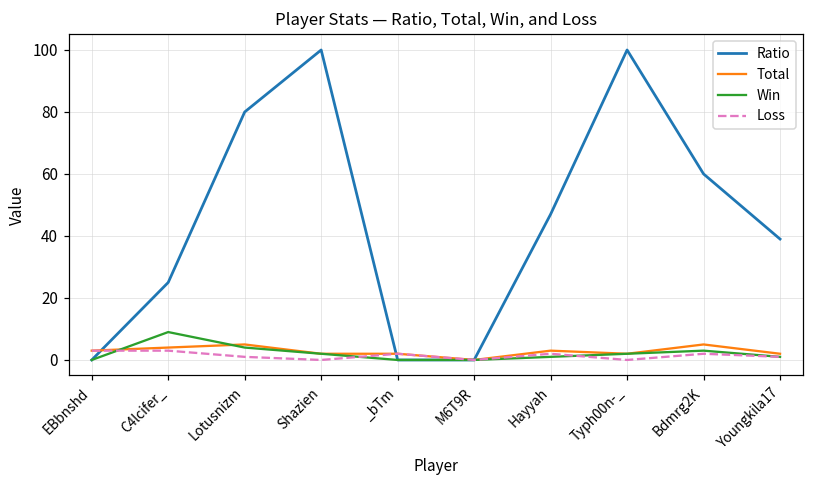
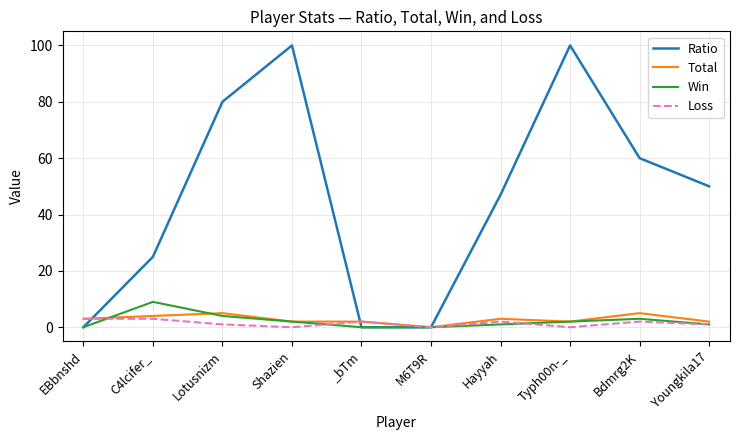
  {
    "Ratio": {
      "C4lcifer_": 25,
      "Lotusnizm": 80,
      "Shazien": 100,
      "Hayyah": 47,
      "Typh00n-_": 100,
      "Bdmrg2K": 60,
-     "Youngkila17": 39
+     "Youngkila17": 50
    },
    "Total": {
      "C4lcifer_": 4,
      "Lotusnizm": 5,
      "Hayyah": 3,
      "Bdmrg2K": 5,
      "Youngkila17": 2
    },
    "Win": {
      "C4lcifer_": 9,
      "Lotusnizm": 4,
      "Hayyah": 1,
      "Bdmrg2K": 3
    },
    "Loss": {
      "C4lcifer_": 3,
      "Lotusnizm": 1,
      "Shazien": 0,
      "Hayyah": 2,
      "Typh00n-_": 0,
      "Bdmrg2K": 2
    }
  }
